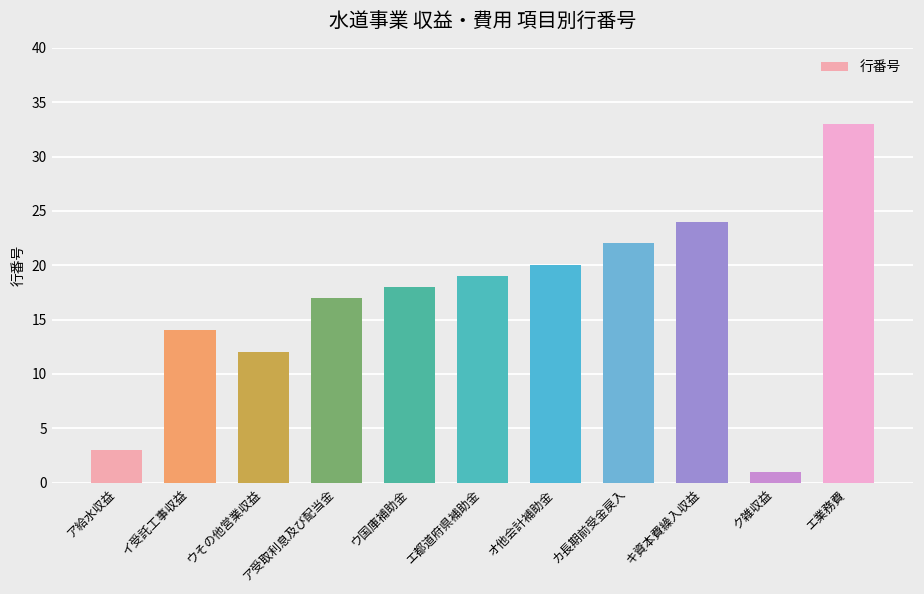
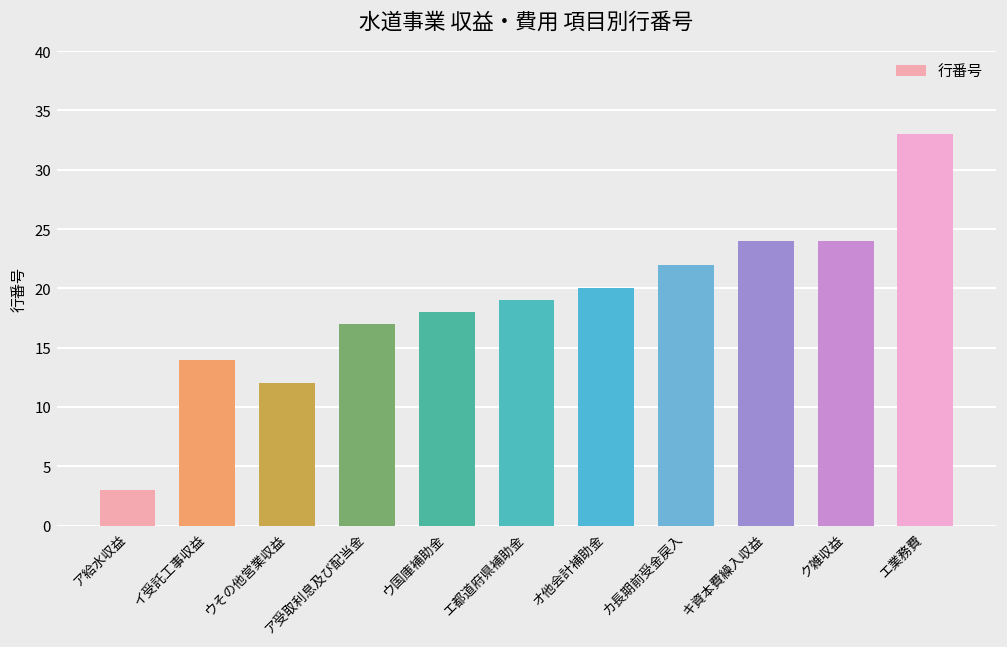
  {
    "ア給水収益": 3,
    "イ受託工事収益": 14,
    "ウその他営業収益": 12,
    "ア受取利息及び配当金": 17,
    "ウ国庫補助金": 18,
    "エ都道府県補助金": 19,
    "オ他会計補助金": 20,
    "カ長期前受金戻入": 22,
    "キ資本費繰入収益": 24,
-   "ク雑収益": 1,
+   "ク雑収益": 24,
    "エ業務費": 33
  }
